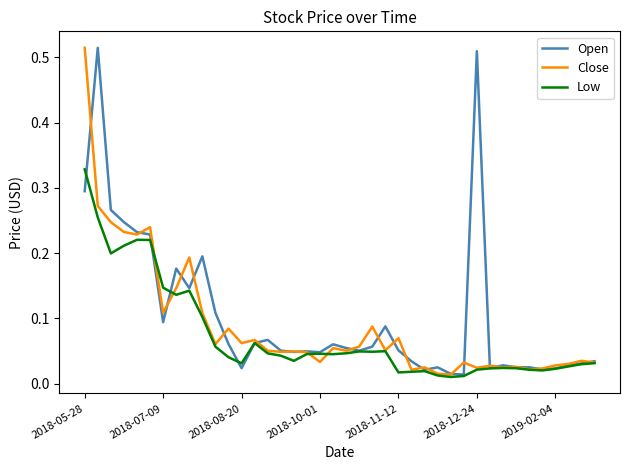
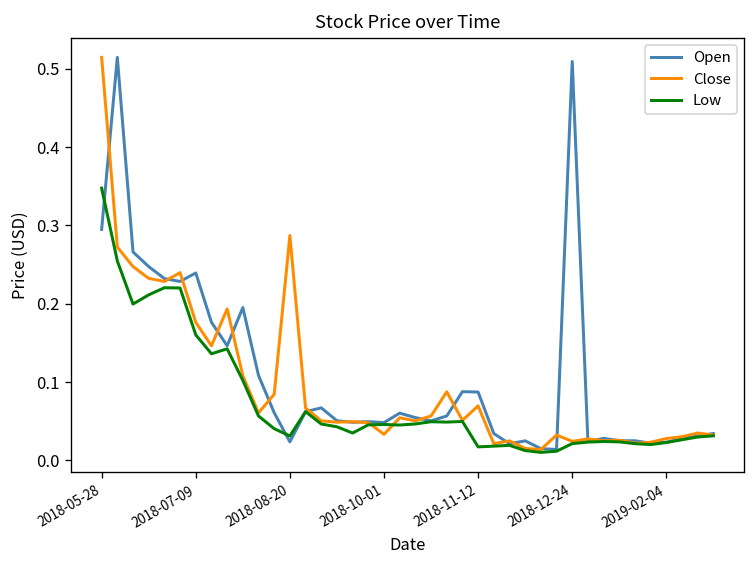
  {
    "Open": {
      "2018-05-28": 0.29,
-     "2018-07-09": 0.09,
+     "2018-07-09": 0.24,
      "2018-08-20": 0.02,
-     "2018-11-12": 0.05,
+     "2018-11-12": 0.09,
      "2018-12-24": 0.51
    },
    "Close": {
      "2018-05-28": 0.51,
-     "2018-07-09": 0.11,
-     "2018-08-20": 0.06,
+     "2018-07-09": 0.18,
+     "2018-08-20": 0.29,
      "2018-10-01": 0.03,
      "2018-11-12": 0.07,
      "2019-02-04": 0.03
    },
    "Low": {
-     "2018-05-28": 0.33,
-     "2018-07-09": 0.15,
+     "2018-05-28": 0.35,
+     "2018-07-09": 0.16,
      "2018-08-20": 0.03,
      "2018-11-12": 0.02
    }
  }
